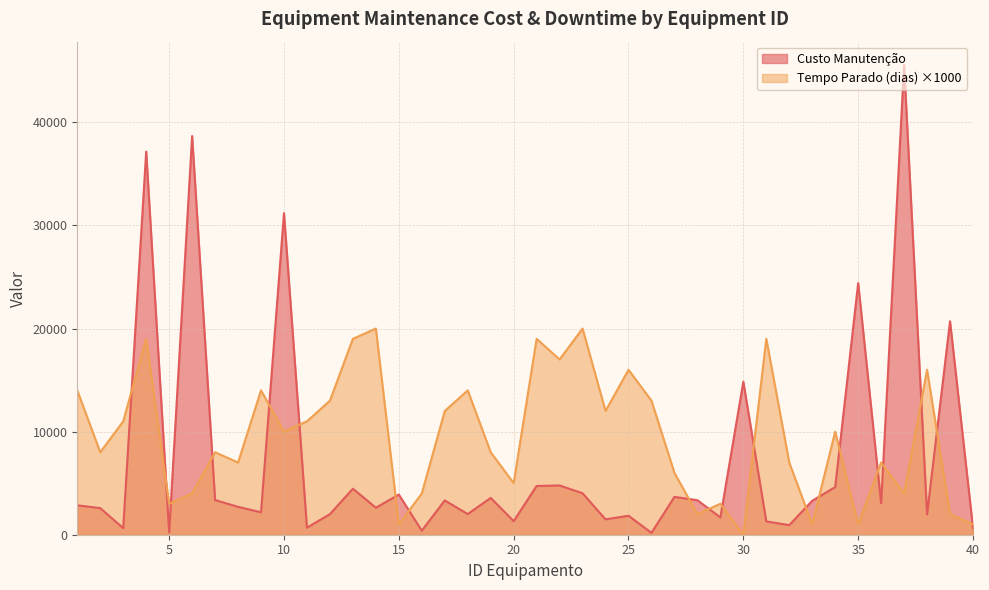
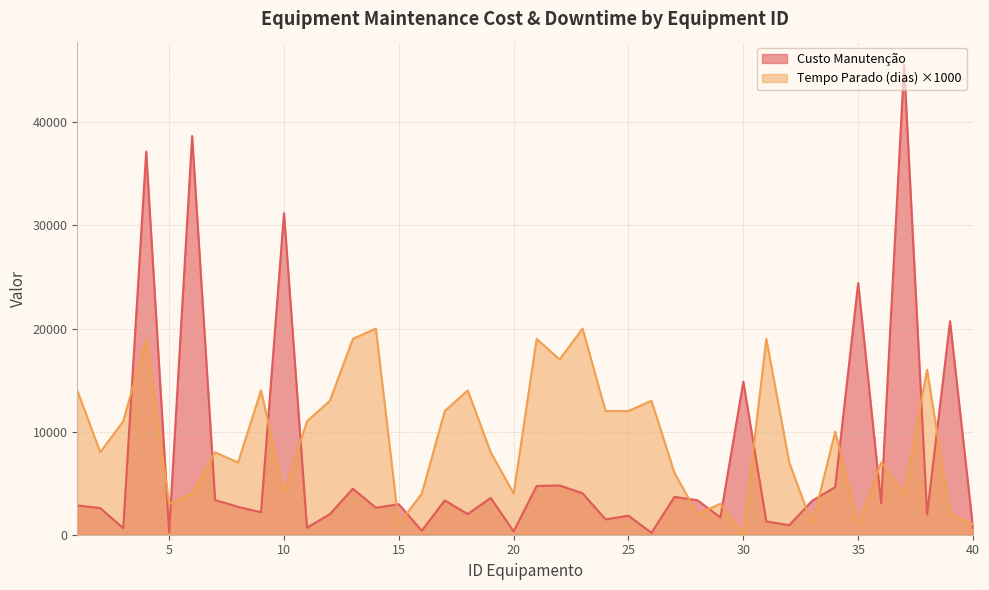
  {
    "Custo Manutenção": {
      "5": 200,
      "10": 31200,
-     "15": 3900,
-     "20": 1300,
+     "15": 3000,
+     "20": 300,
      "25": 1800,
      "30": 14800,
      "35": 24400,
      "40": 600
    },
    "Tempo Parado (dias) ×1000": {
      "5": 3000,
-     "10": 10000,
+     "10": 4000,
      "15": 1000,
-     "20": 5000,
-     "25": 16000,
+     "20": 4000,
+     "25": 12000,
      "30": 0,
      "35": 1000,
      "40": 1000
    }
  }
